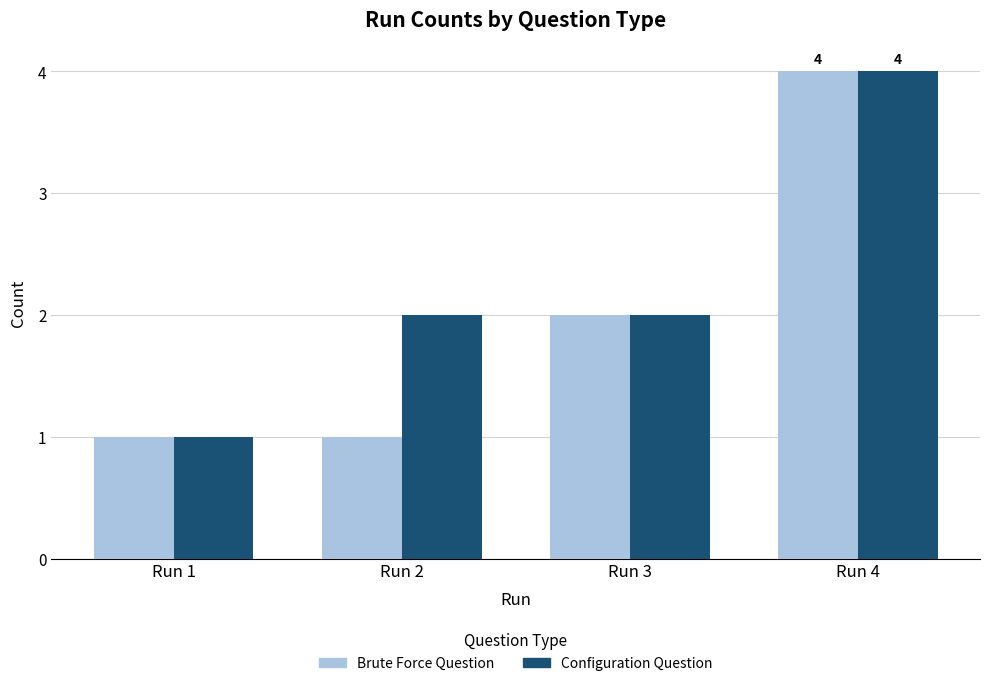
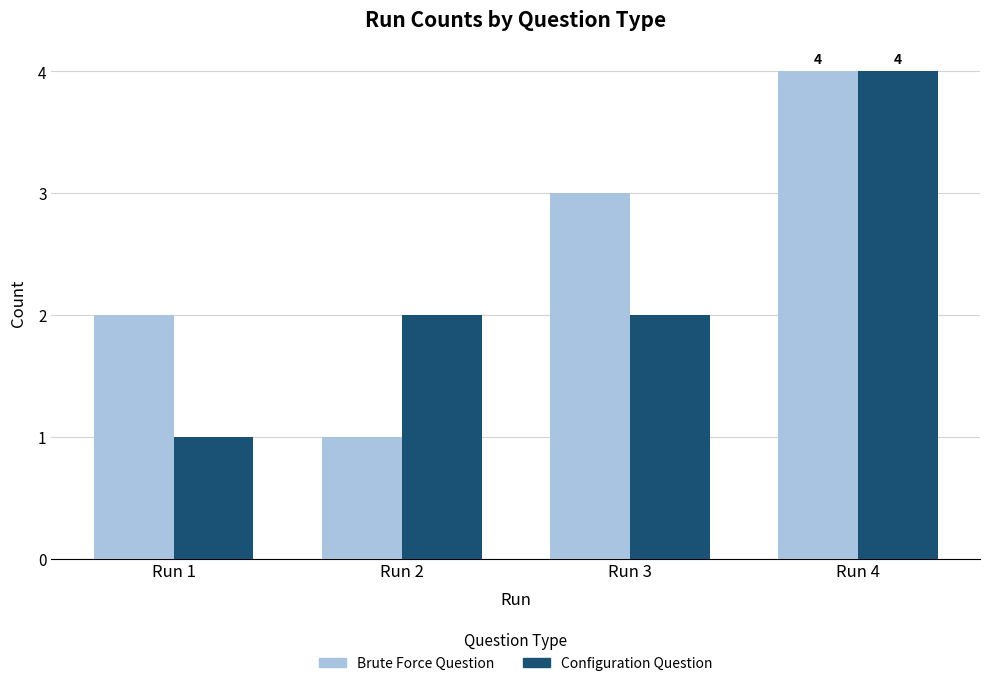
  {
    "Brute Force Question": {
-     "Run 1": 1,
+     "Run 1": 2,
      "Run 2": 1,
-     "Run 3": 2
+     "Run 3": 3
    },
    "Configuration Question": {
      "Run 4": 4
    }
  }
